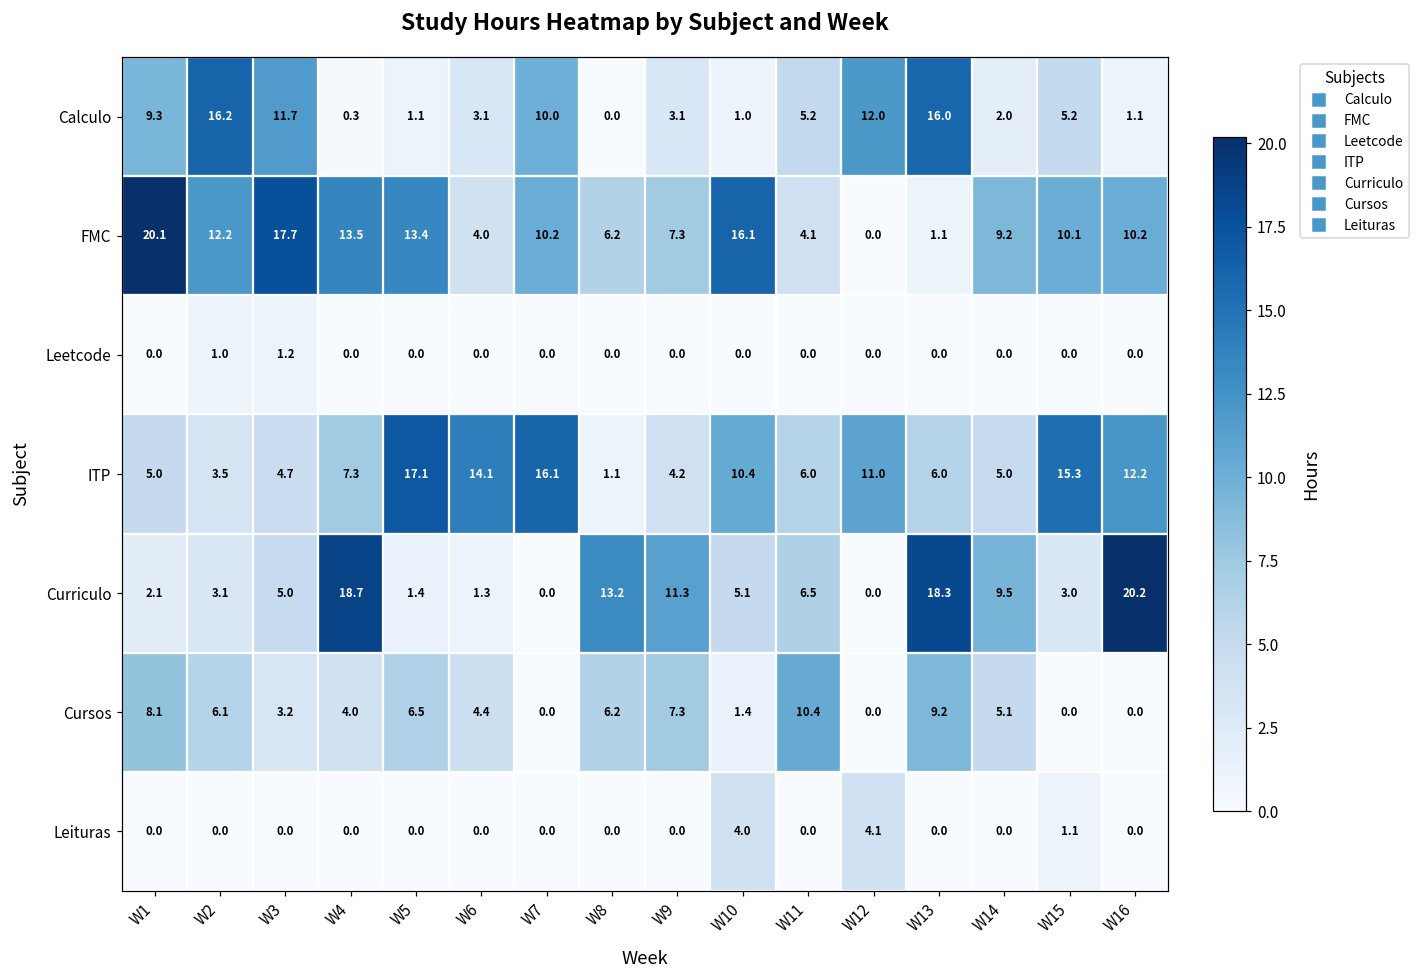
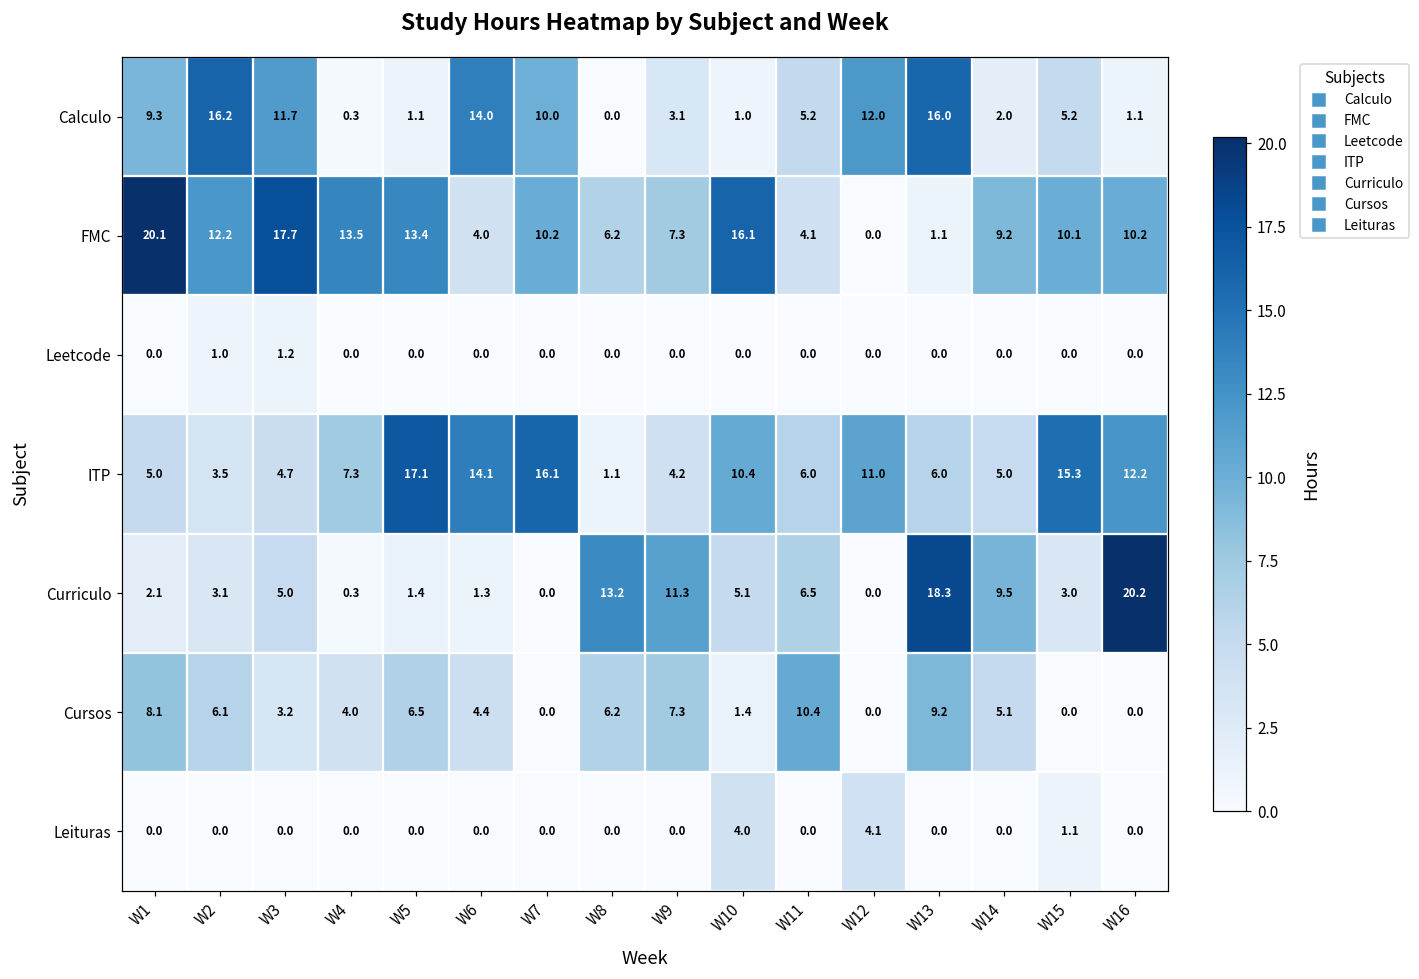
  {
    "Calculo": {
      "W1": 9.3,
      "W2": 16.2,
      "W3": 11.7,
      "W4": 0.3,
      "W5": 1.1,
-     "W6": 3.1,
+     "W6": 14.0,
      "W7": 10.0,
      "W8": 0.0,
      "W9": 3.1,
      "W10": 1.0,
      "W11": 5.2,
      "W12": 12.0,
      "W13": 16.0,
      "W14": 2.0,
      "W15": 5.2,
      "W16": 1.1
    },
    "FMC": {
      "W1": 20.1,
      "W2": 12.2,
      "W3": 17.7,
      "W4": 13.5,
      "W5": 13.4,
      "W6": 4.0,
      "W7": 10.2,
      "W8": 6.2,
      "W9": 7.3,
      "W10": 16.1,
      "W11": 4.1,
      "W12": 0.0,
      "W13": 1.1,
      "W14": 9.2,
      "W15": 10.1,
      "W16": 10.2
    },
    "Leetcode": {
      "W1": 0.0,
      "W2": 1.0,
      "W3": 1.2,
      "W4": 0.0,
      "W5": 0.0,
      "W6": 0.0,
      "W7": 0.0,
      "W8": 0.0,
      "W9": 0.0,
      "W10": 0.0,
      "W11": 0.0,
      "W12": 0.0,
      "W13": 0.0,
      "W14": 0.0,
      "W15": 0.0,
      "W16": 0.0
    },
    "ITP": {
      "W1": 5.0,
      "W2": 3.5,
      "W3": 4.7,
      "W4": 7.3,
      "W5": 17.1,
      "W6": 14.1,
      "W7": 16.1,
      "W8": 1.1,
      "W9": 4.2,
      "W10": 10.4,
      "W11": 6.0,
      "W12": 11.0,
      "W13": 6.0,
      "W14": 5.0,
      "W15": 15.3,
      "W16": 12.2
    },
    "Curriculo": {
      "W1": 2.1,
      "W2": 3.1,
      "W3": 5.0,
-     "W4": 18.7,
+     "W4": 0.3,
      "W5": 1.4,
      "W6": 1.3,
      "W7": 0.0,
      "W8": 13.2,
      "W9": 11.3,
      "W10": 5.1,
      "W11": 6.5,
      "W12": 0.0,
      "W13": 18.3,
      "W14": 9.5,
      "W15": 3.0,
      "W16": 20.2
    },
    "Cursos": {
      "W1": 8.1,
      "W2": 6.1,
      "W3": 3.2,
      "W4": 4.0,
      "W5": 6.5,
      "W6": 4.4,
      "W7": 0.0,
      "W8": 6.2,
      "W9": 7.3,
      "W10": 1.4,
      "W11": 10.4,
      "W12": 0.0,
      "W13": 9.2,
      "W14": 5.1,
      "W15": 0.0,
      "W16": 0.0
    },
    "Leituras": {
      "W1": 0.0,
      "W2": 0.0,
      "W3": 0.0,
      "W4": 0.0,
      "W5": 0.0,
      "W6": 0.0,
      "W7": 0.0,
      "W8": 0.0,
      "W9": 0.0,
      "W10": 4.0,
      "W11": 0.0,
      "W12": 4.1,
      "W13": 0.0,
      "W14": 0.0,
      "W15": 1.1,
      "W16": 0.0
    }
  }
